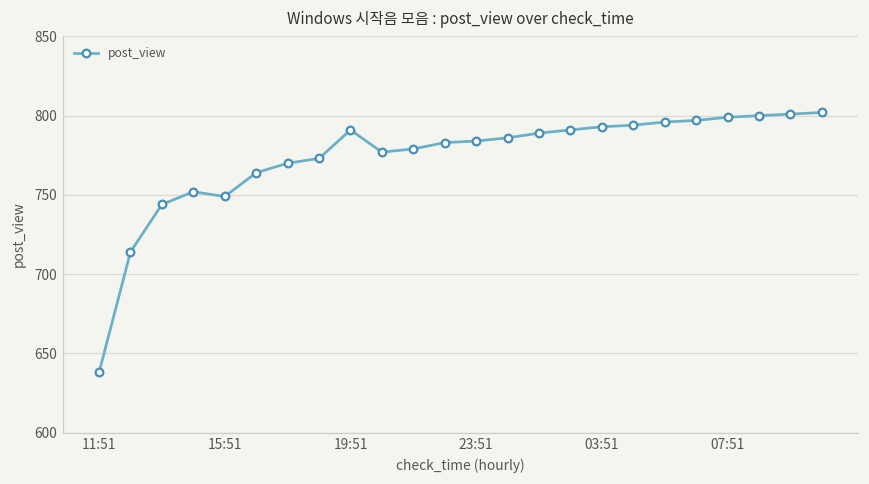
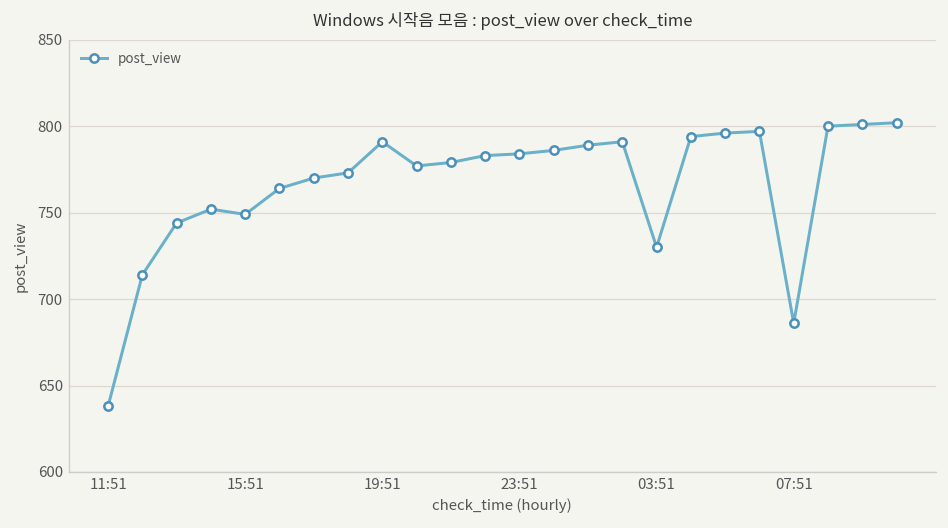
  {
    "11:51": 638,
    "15:51": 749,
    "19:51": 791,
    "23:51": 784,
-   "03:51": 793,
-   "07:51": 799
+   "03:51": 730,
+   "07:51": 686
  }
